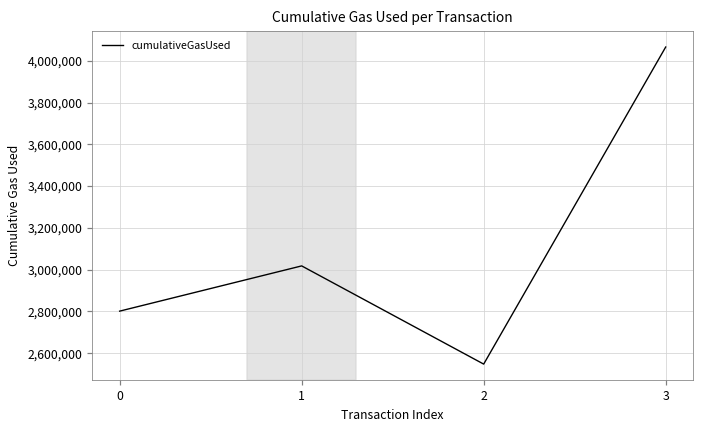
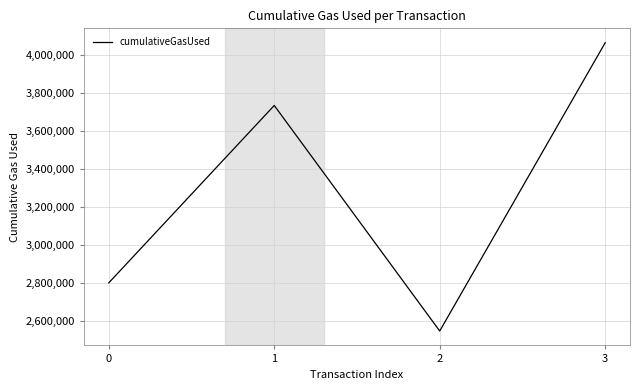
  {
    "0": "2,800,000",
-   "1": "3,020,000",
+   "1": "3,740,000",
    "2": "2,550,000",
    "3": "4,070,000"
  }
